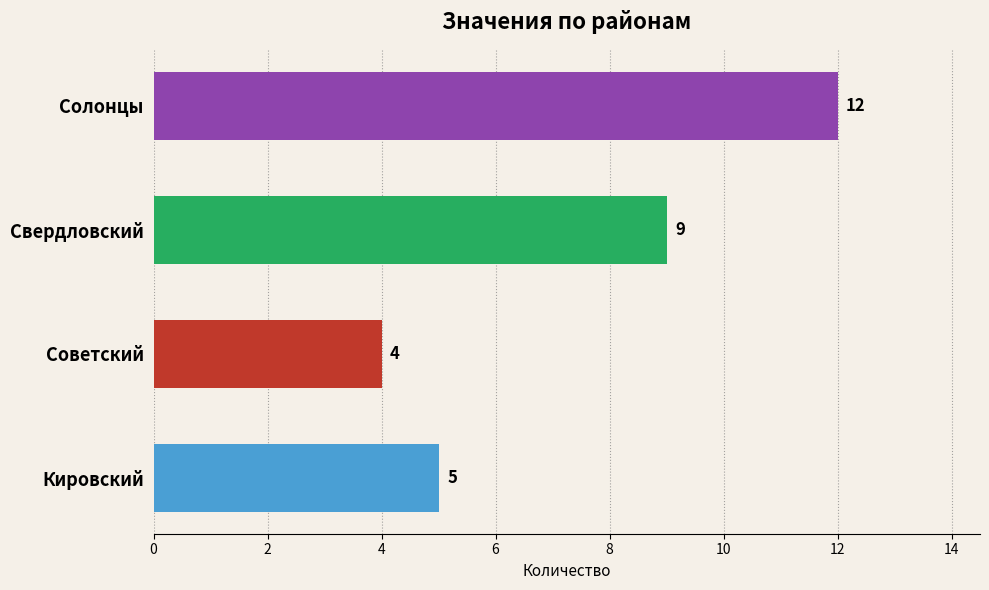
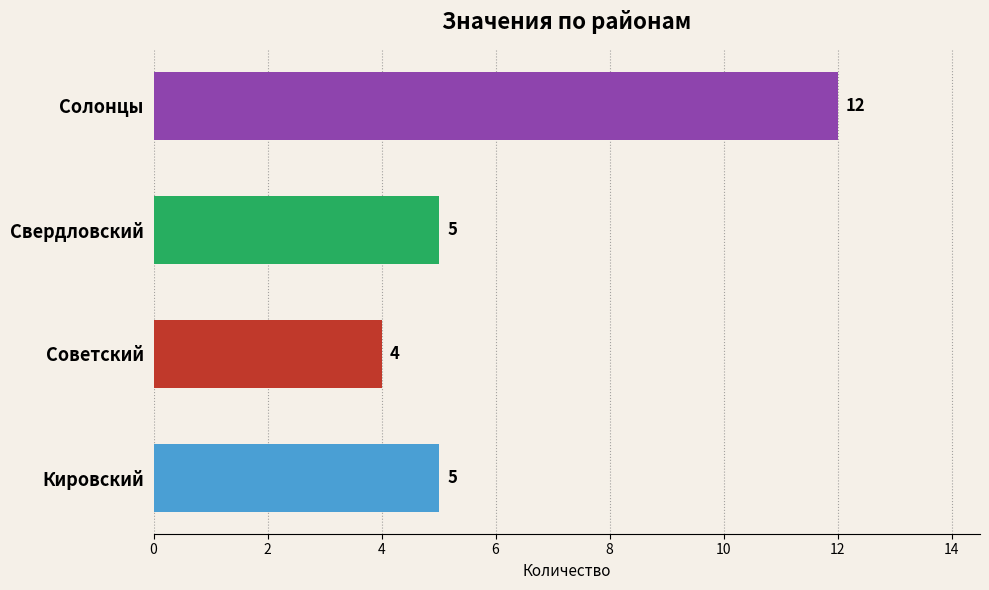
  {
    "Солонцы": 12,
-   "Свердловский": 9,
+   "Свердловский": 5,
    "Советский": 4,
    "Кировский": 5
  }
